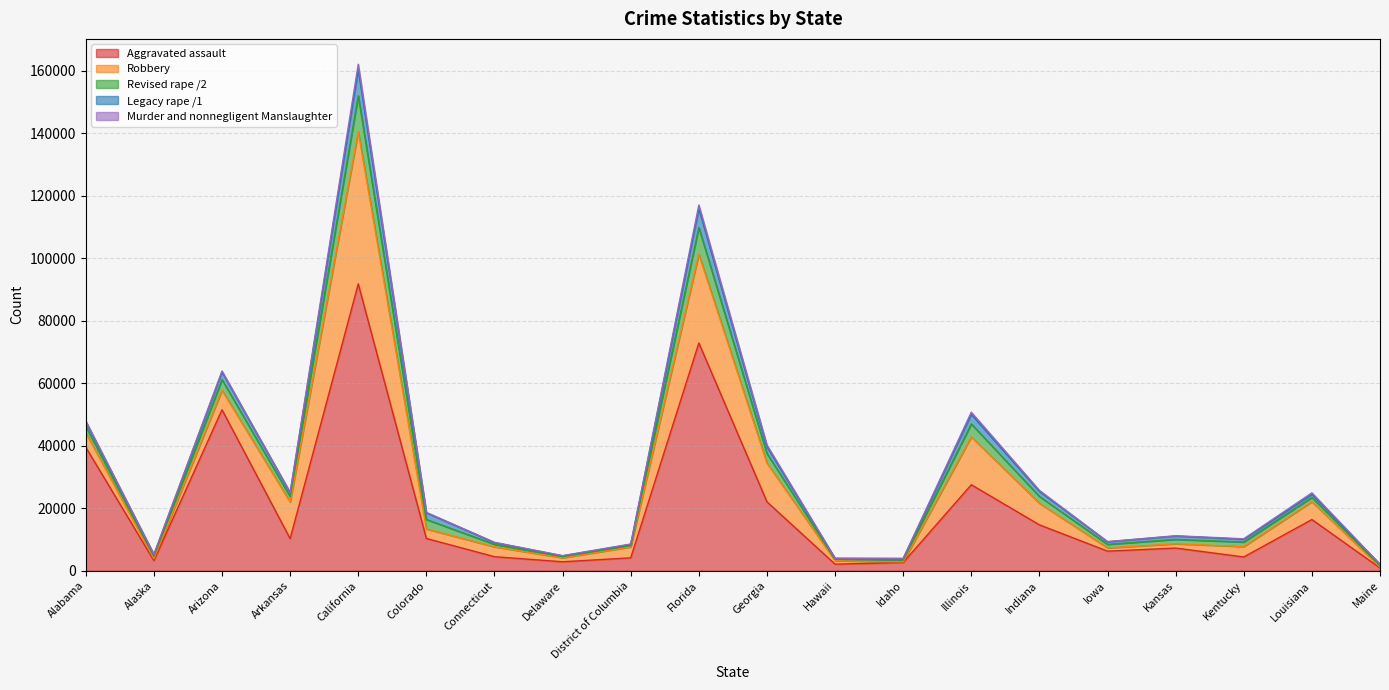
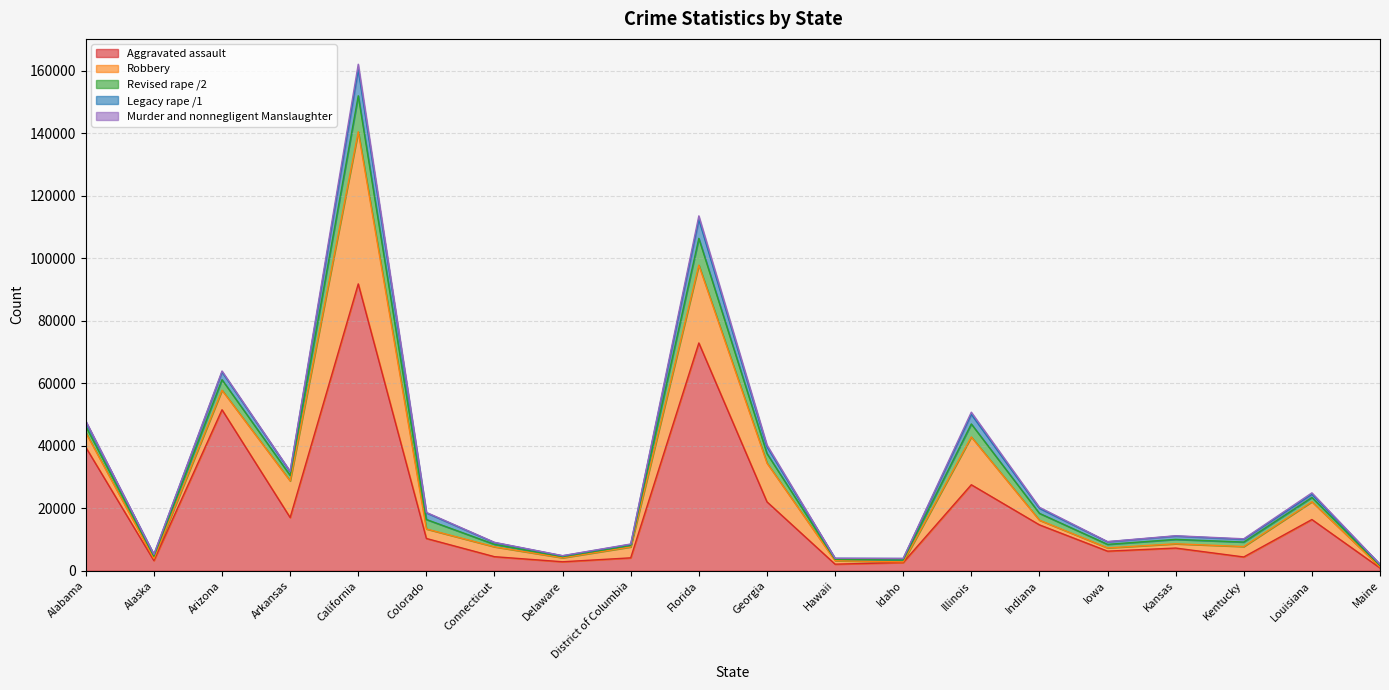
  {
    "Aggravated assault": {
      "Alabama": 40000,
      "Arizona": 52000,
-     "Arkansas": 10000,
+     "Arkansas": 17000,
      "California": 92000,
      "Colorado": 10000,
      "Connecticut": 4000,
      "Delaware": 3000,
      "District of Columbia": 4000,
      "Florida": 73000,
      "Georgia": 22000,
      "Hawaii": 2000,
      "Illinois": 28000,
      "Indiana": 15000,
      "Iowa": 6000,
      "Kansas": 7000,
      "Kentucky": 4000,
      "Louisiana": 16000
    },
    "Robbery": {
      "Alabama": 5000,
      "Arizona": 6000,
      "Arkansas": 12000,
      "California": 49000,
      "Colorado": 3000,
-     "Florida": 28000,
+     "Florida": 25000,
      "Georgia": 12000,
      "Illinois": 15000,
-     "Indiana": 7000,
+     "Indiana": 1000,
      "Iowa": 1000,
      "Kansas": 1000,
      "Kentucky": 3000,
      "Louisiana": 6000
    },
    "Revised rape /2": {
      "Alabama": 2000,
      "Arizona": 3000,
      "Arkansas": 2000,
      "California": 12000,
      "Colorado": 3000,
      "Florida": 9000,
      "Georgia": 3000,
      "Illinois": 4000,
      "Indiana": 2000,
      "Iowa": 1000,
      "Kansas": 1000,
      "Kentucky": 1000,
      "Louisiana": 1000
    },
    "Legacy rape /1": {
      "California": 8000,
      "Florida": 6000
    },
    "Murder and nonnegligent Manslaughter": {
      "California": 2000,
      "Florida": 1000
    }
  }
